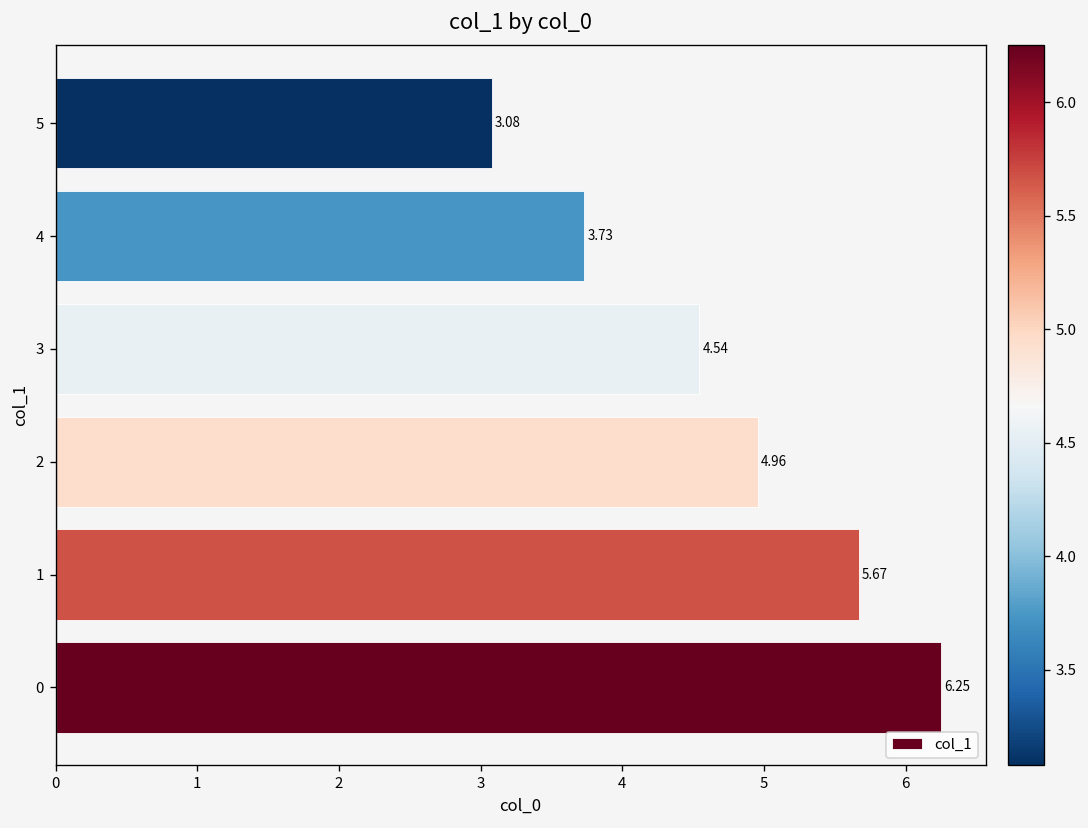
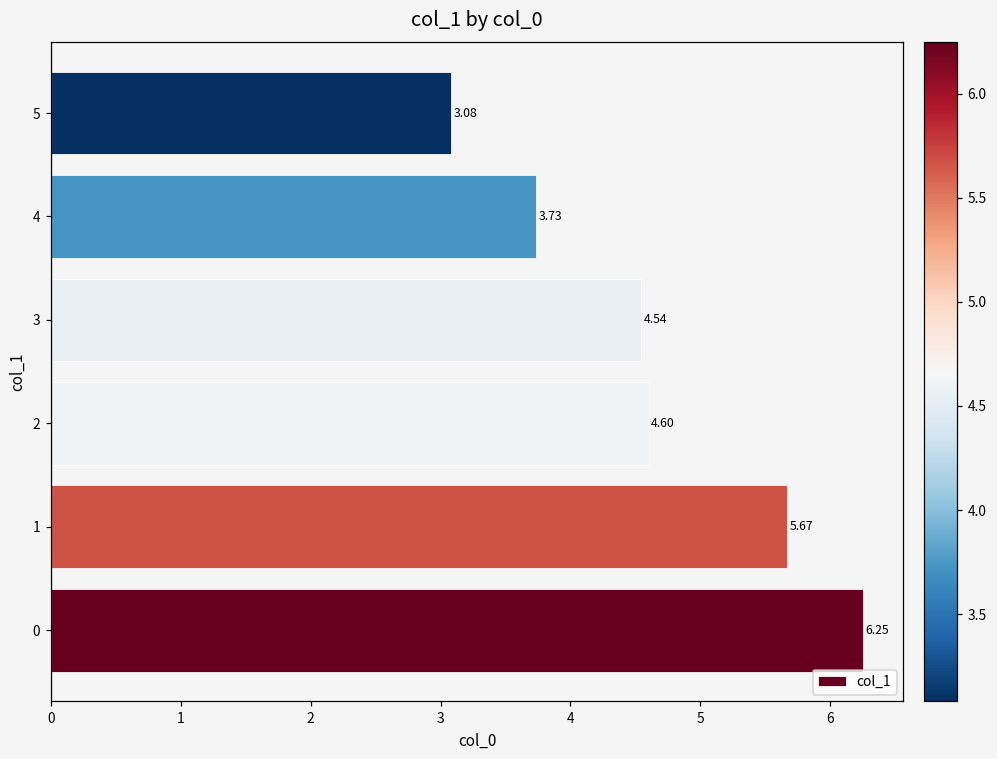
  {
    "5": 3.08,
    "4": 3.73,
    "3": 4.54,
-   "2": 4.96,
+   "2": 4.60,
    "1": 5.67,
    "0": 6.25
  }
